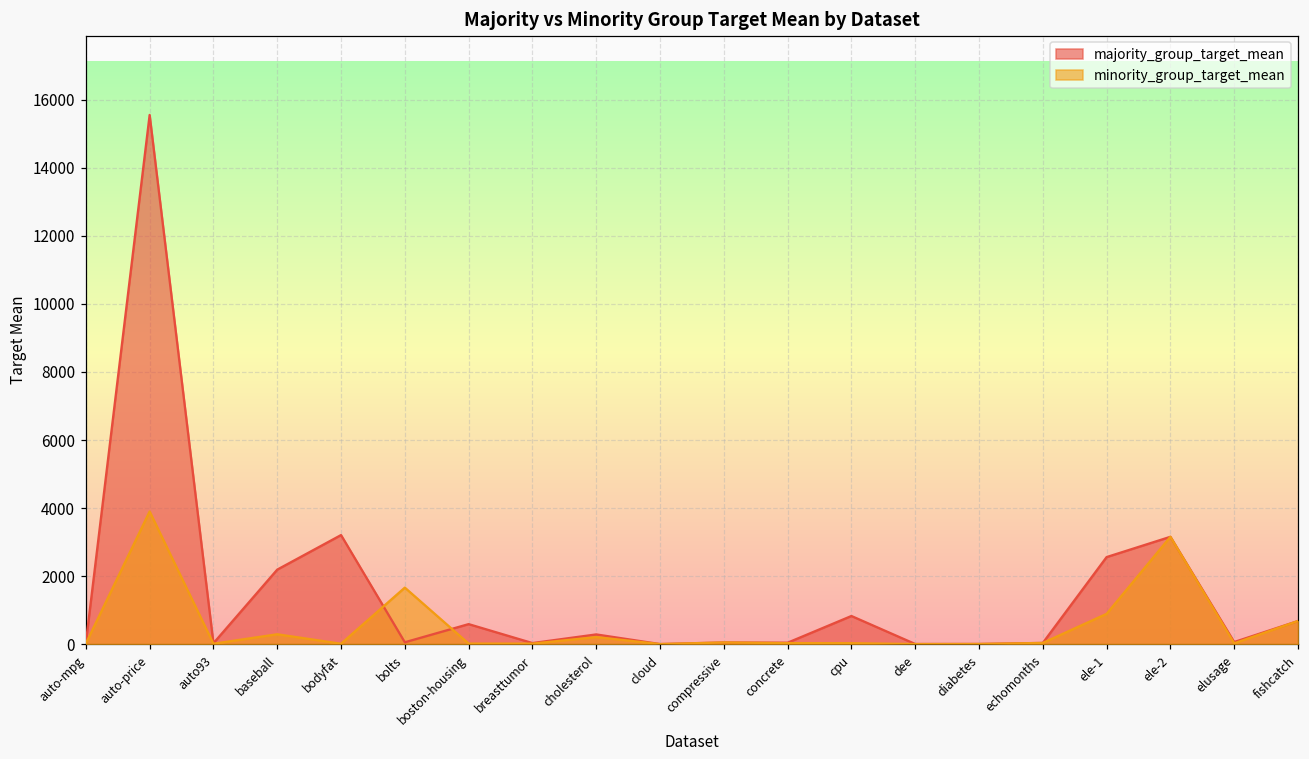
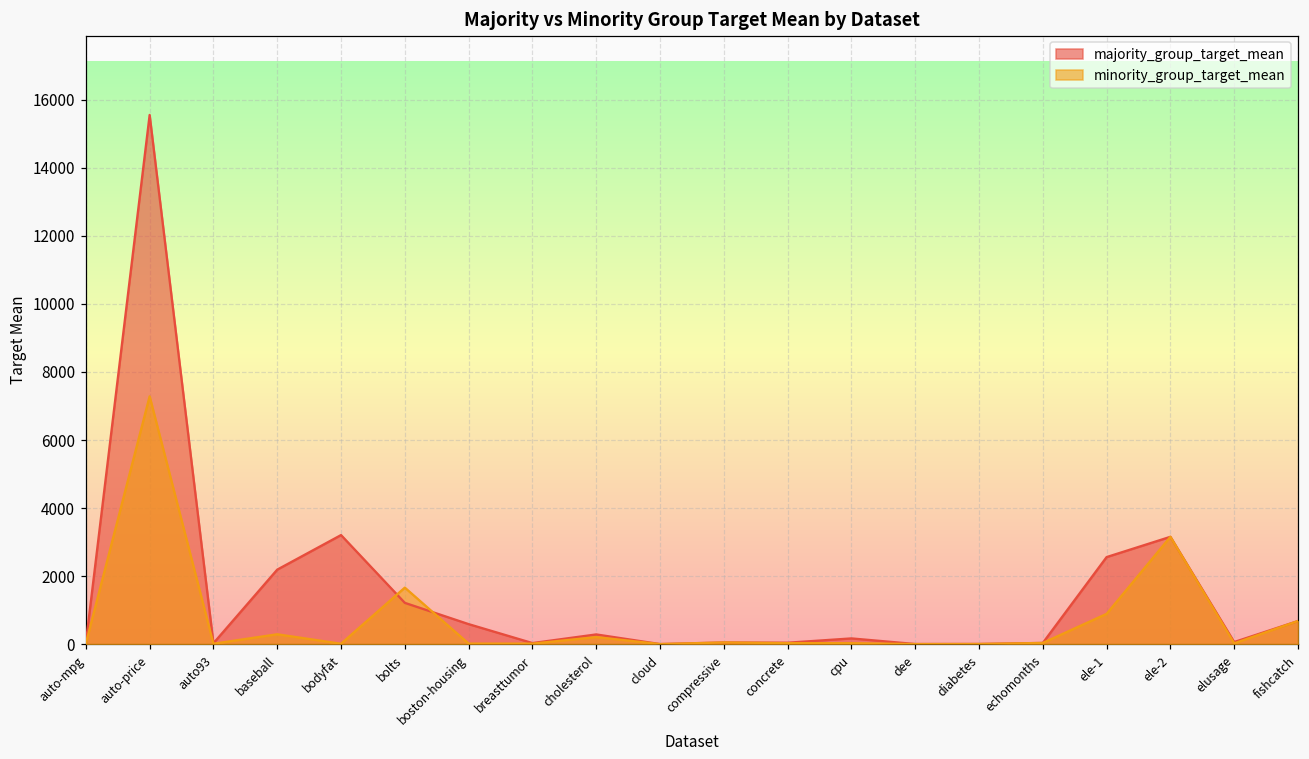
  {
    "majority_group_target_mean": {
      "auto-price": 15600,
      "baseball": 2200,
      "bodyfat": 3200,
-     "bolts": 100,
+     "bolts": 1200,
      "boston-housing": 600,
-     "cpu": 800,
+     "cpu": 200,
      "ele-1": 2600
    },
    "minority_group_target_mean": {
-     "auto-price": 3900,
+     "auto-price": 7300,
      "baseball": 300,
      "bodyfat": 0,
      "bolts": 1700,
      "boston-housing": 0,
      "cpu": 0,
      "ele-1": 900
    }
  }
